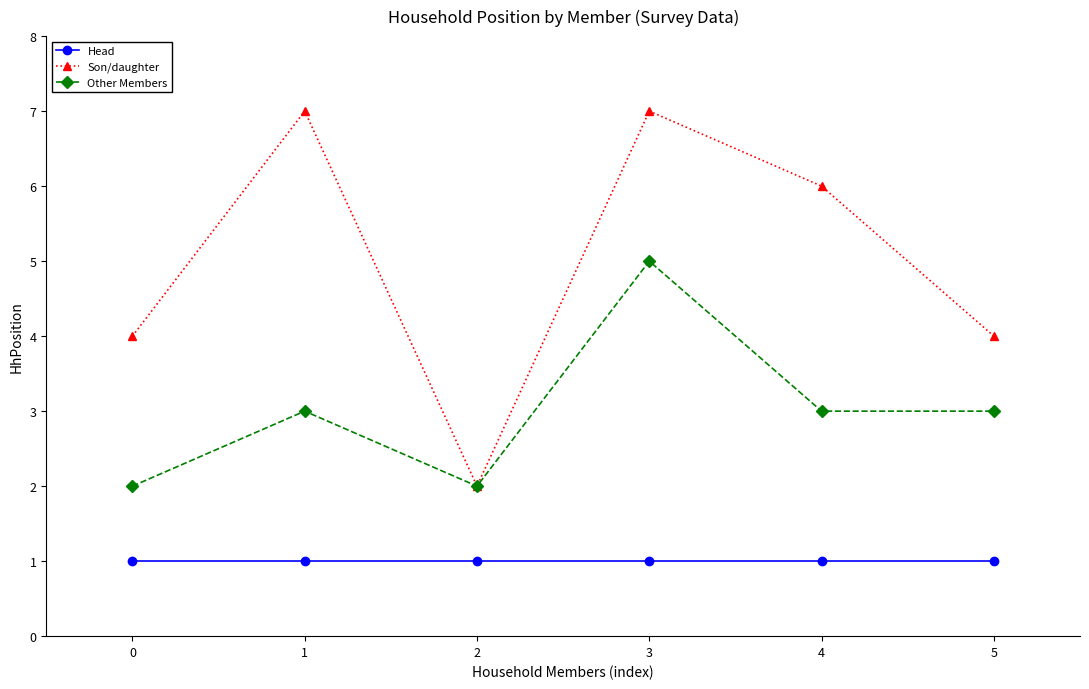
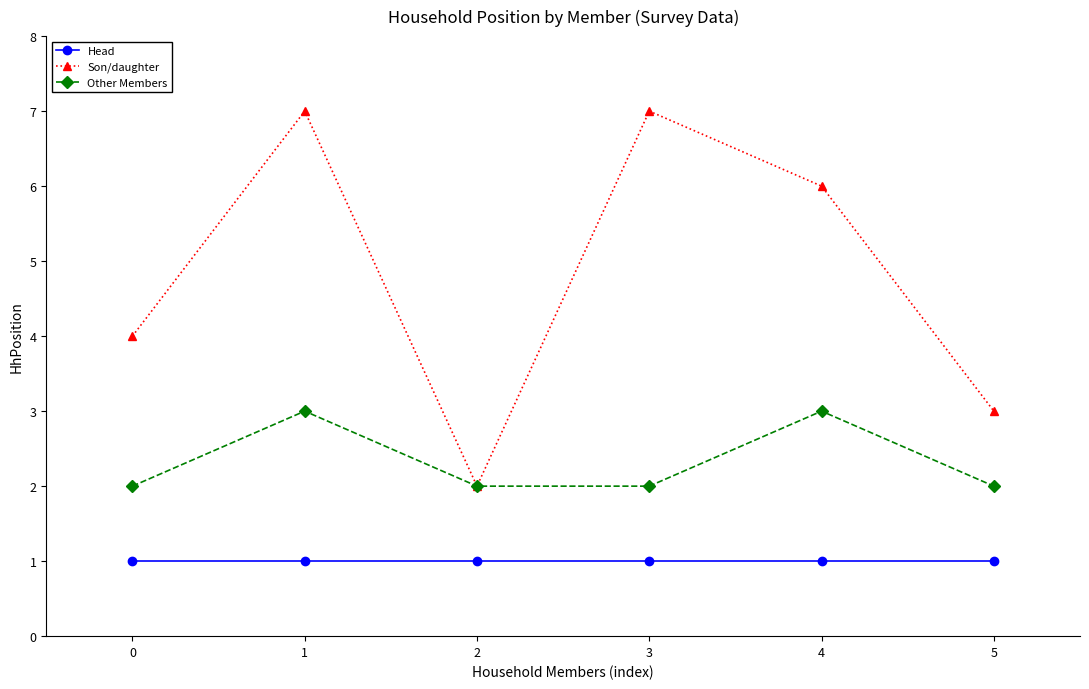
  {
    "Head": {
      "0": 1,
      "1": 1,
      "2": 1,
      "3": 1,
      "4": 1,
      "5": 1
    },
    "Son/daughter": {
      "0": 4,
      "1": 7,
      "3": 7,
      "4": 6,
-     "5": 4
+     "5": 3
    },
    "Other Members": {
      "0": 2,
      "1": 3,
-     "3": 5,
+     "3": 2,
      "4": 3,
-     "5": 3
+     "5": 2
    }
  }
